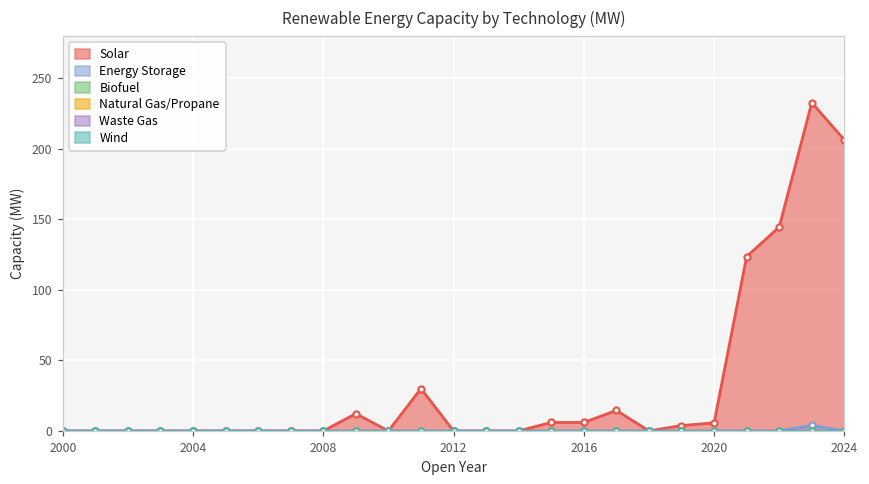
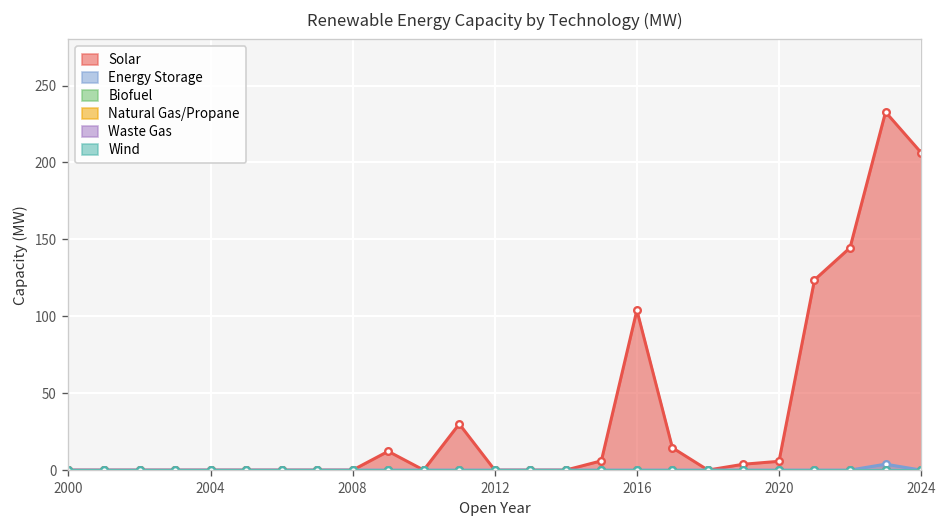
  {
    "Solar": {
-     "2016": 6,
+     "2016": 104,
      "2020": 6,
      "2024": 206
    }
  }
